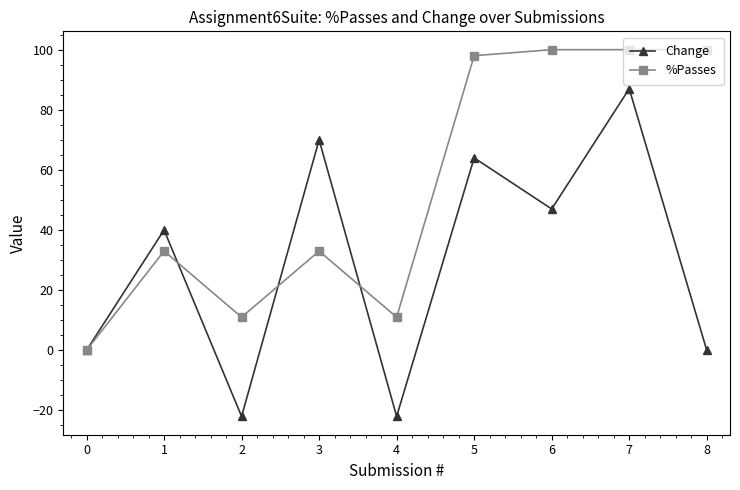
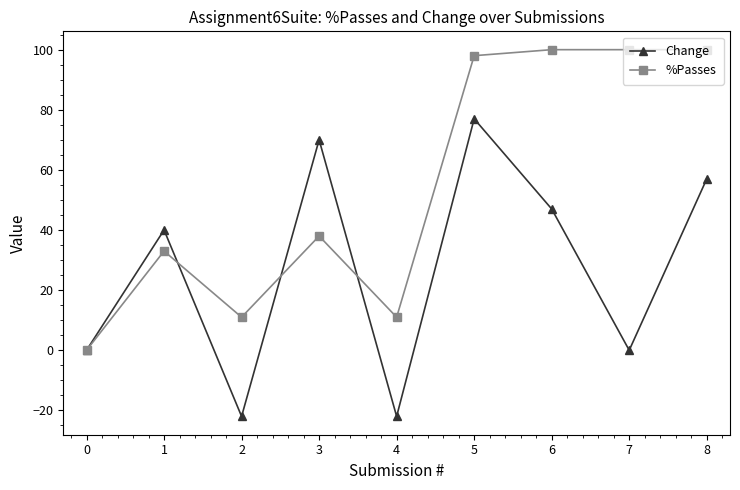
  {
    "Change": {
      "1": 40,
      "2": -22,
      "3": 70,
      "4": -22,
-     "5": 64,
+     "5": 77,
      "6": 47,
-     "7": 87,
-     "8": 0
+     "7": 0,
+     "8": 57
    },
    "%Passes": {
      "1": 33,
      "2": 11,
-     "3": 33,
+     "3": 38,
      "4": 11,
      "5": 98,
      "6": 100
    }
  }
